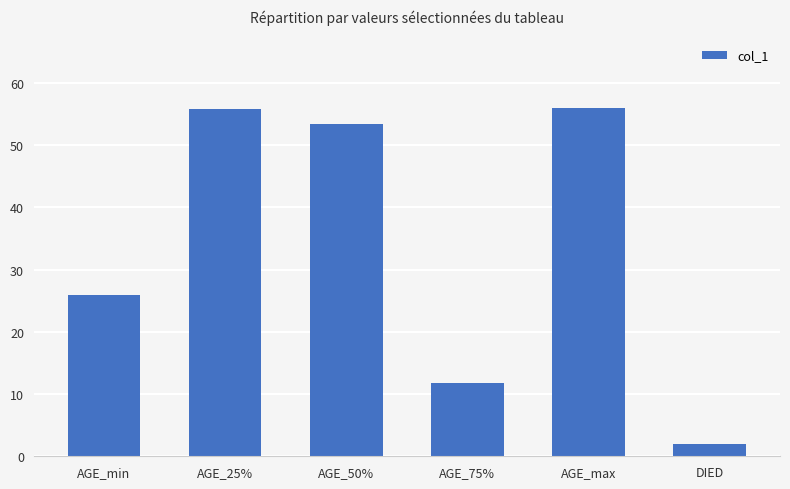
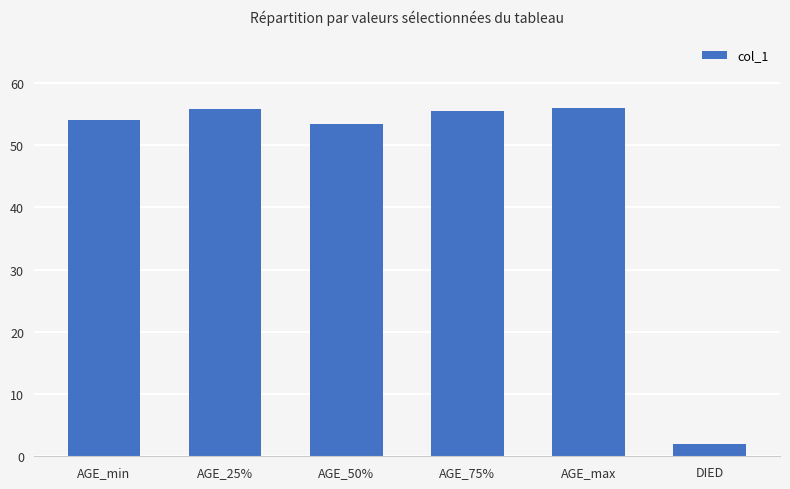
  {
-   "AGE_min": 26,
+   "AGE_min": 54,
    "AGE_25%": 56,
    "AGE_50%": 53,
-   "AGE_75%": 12,
+   "AGE_75%": 56,
    "AGE_max": 56,
    "DIED": 2
  }
